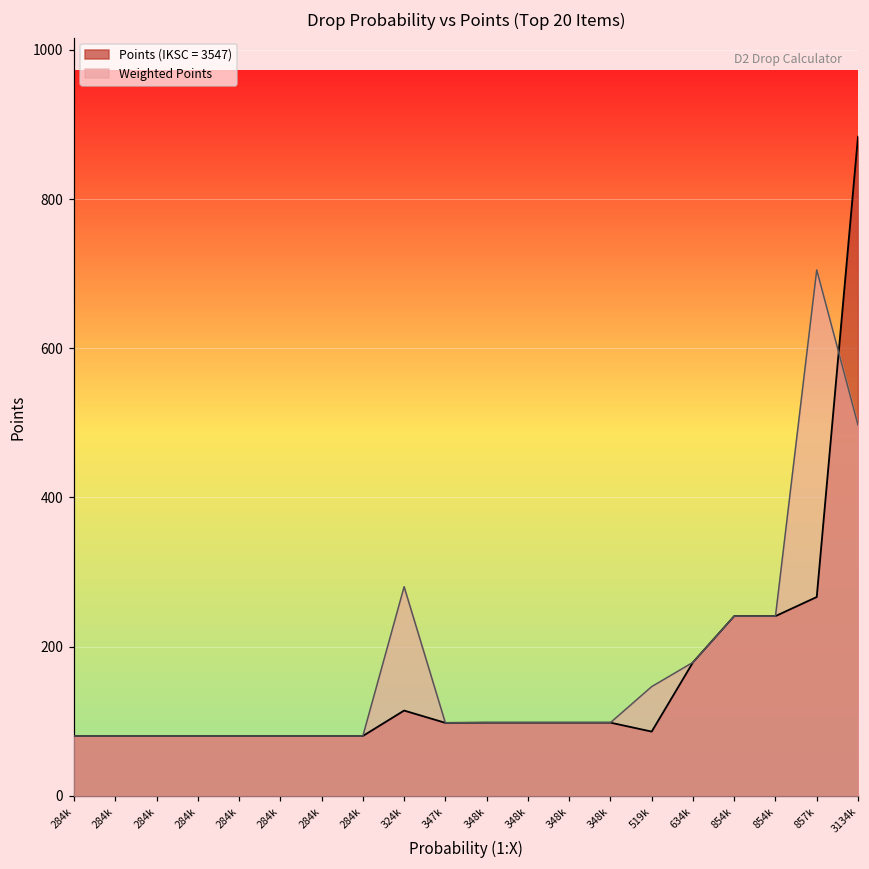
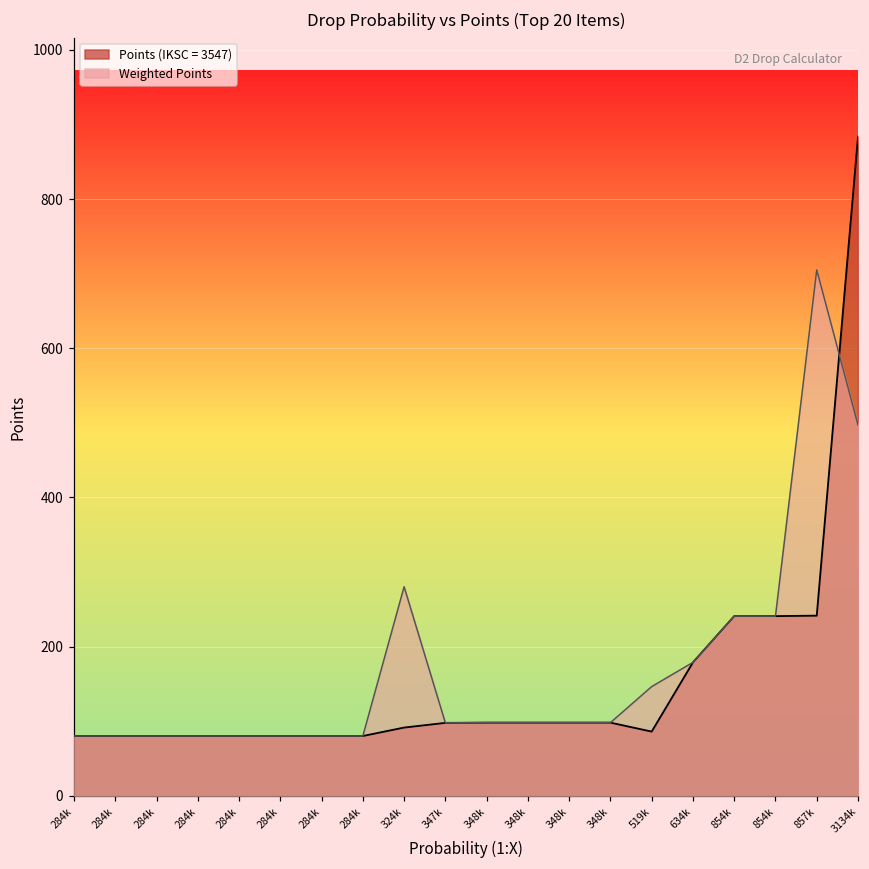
  {
    "Points (IKSC = 3547)": {
-     "324k": 110,
+     "324k": 90,
      "519k": 90,
-     "857k": 270,
+     "857k": 240,
      "3134k": 880
    },
    "Weighted Points": {
      "324k": 280,
      "519k": 150,
      "857k": 710,
      "3134k": 500
    }
  }
